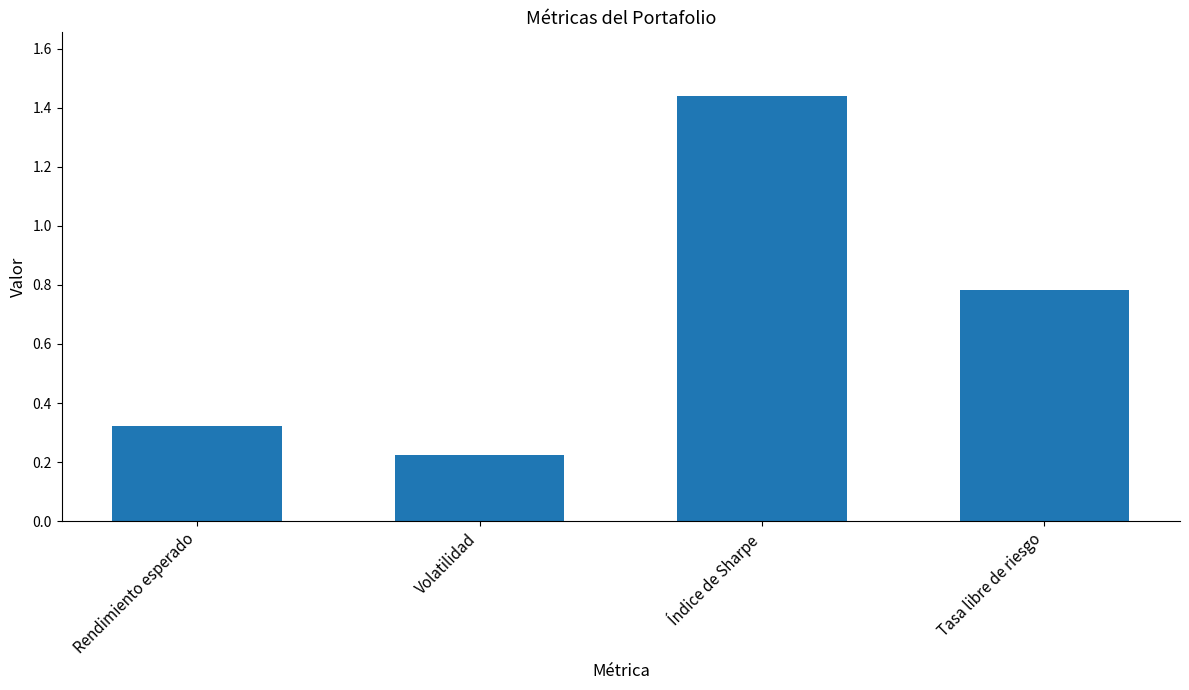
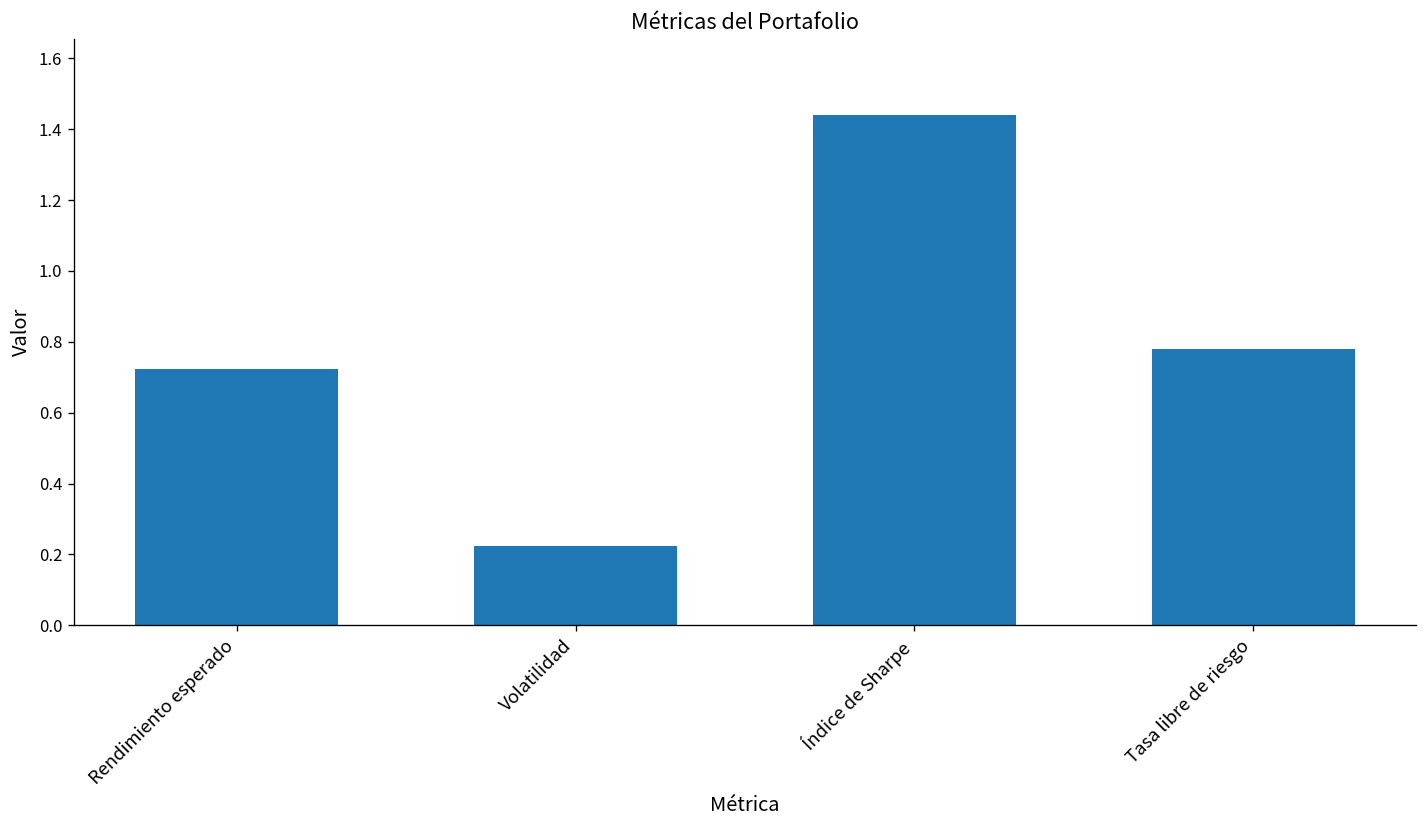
  {
-   "Rendimiento esperado": 0.32,
+   "Rendimiento esperado": 0.72,
    "Volatilidad": 0.22,
    "Índice de Sharpe": 1.44,
    "Tasa libre de riesgo": 0.78
  }
